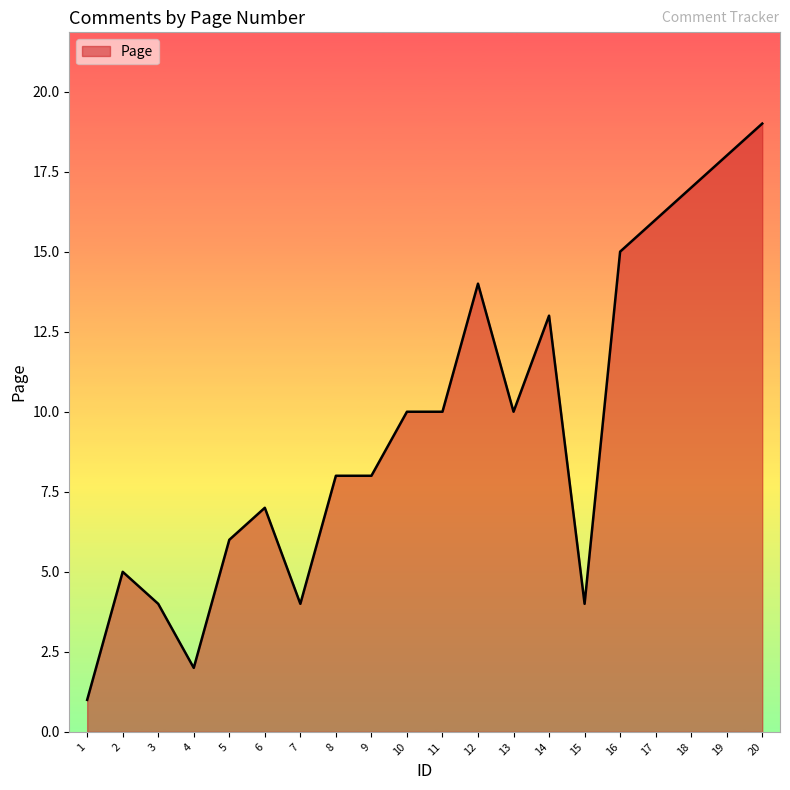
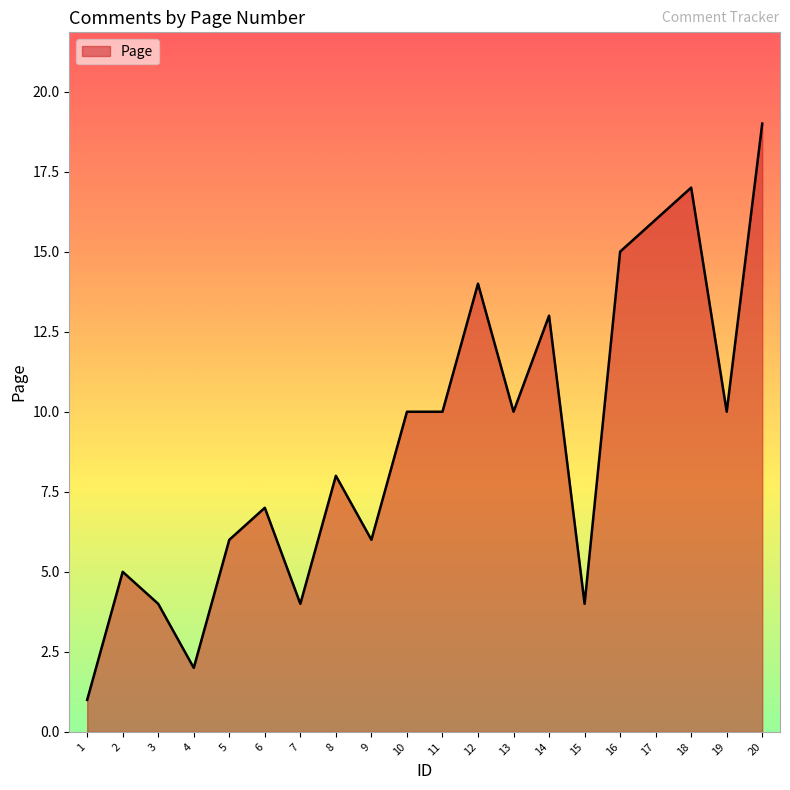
  {
    "1": 1,
    "2": 5,
    "3": 4,
    "4": 2,
    "5": 6,
    "6": 7,
    "7": 4,
    "8": 8,
-   "9": 8,
+   "9": 6,
    "10": 10,
    "11": 10,
    "12": 14,
    "13": 10,
    "14": 13,
    "15": 4,
    "16": 15,
    "17": 16,
    "18": 17,
-   "19": 18,
+   "19": 10,
    "20": 19
  }
